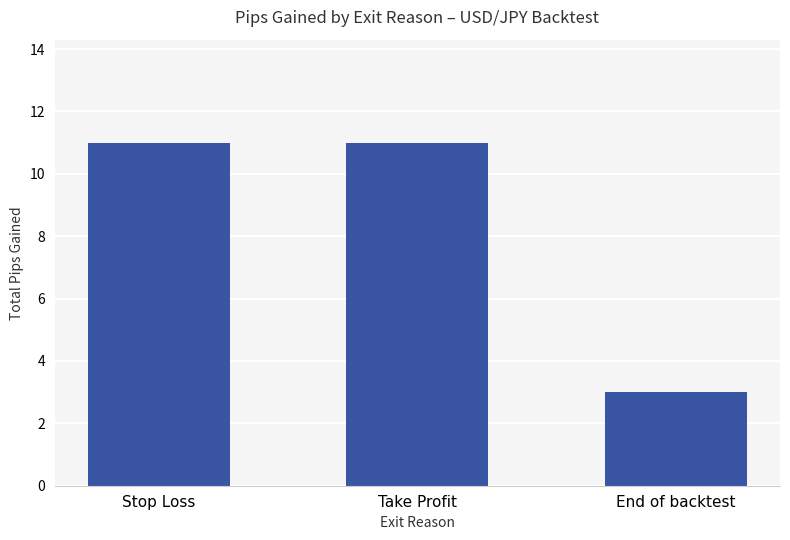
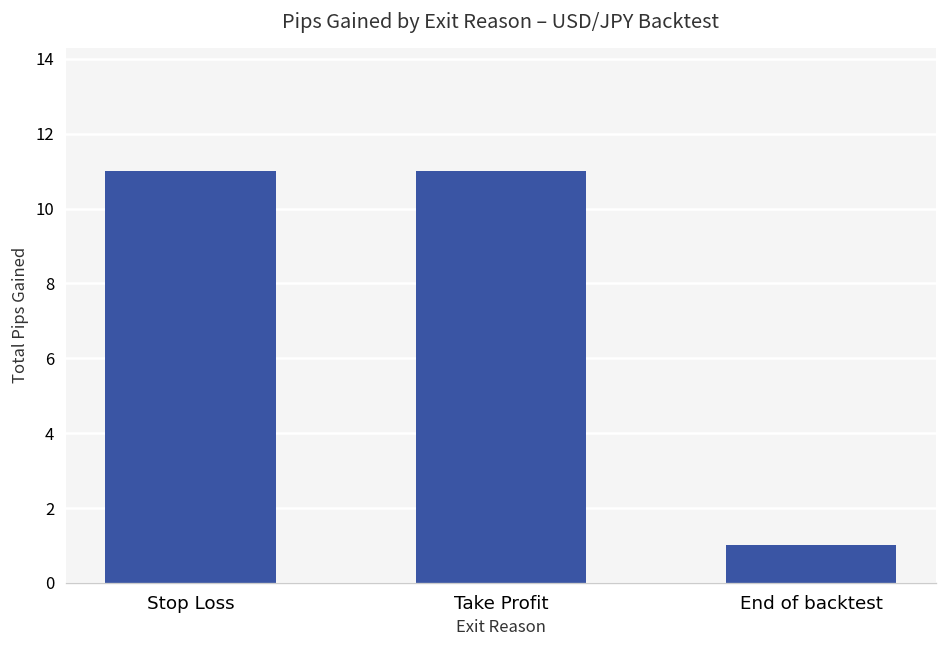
  {
    "Stop Loss": 11,
    "Take Profit": 11,
-   "End of backtest": 3
+   "End of backtest": 1
  }
